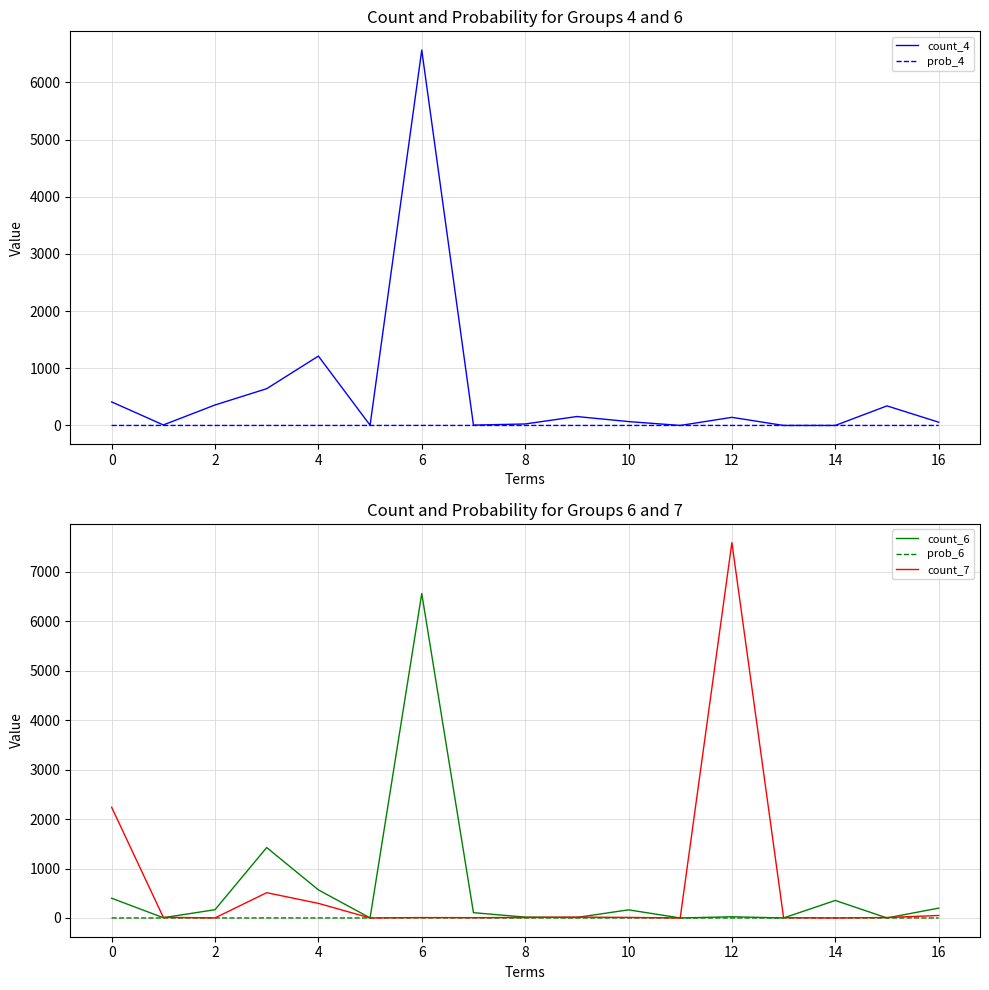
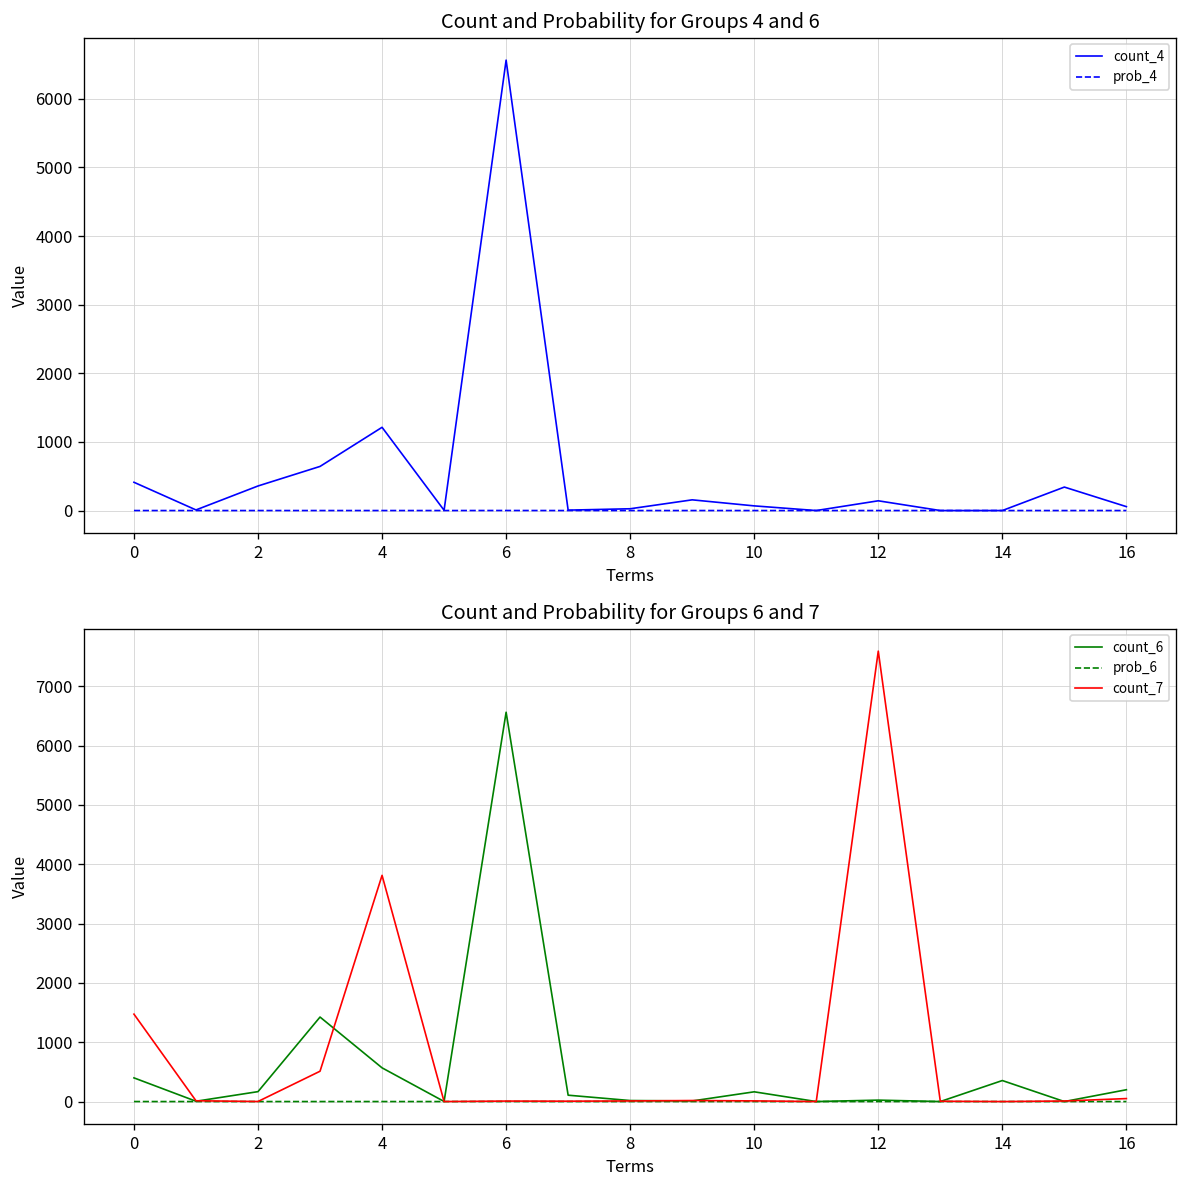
  {
    "Count and Probability for Groups 6 and 7": {
      "count_7": {
-       "0": 2200,
-       "4": 300,
+       "0": 1500,
+       "4": 3800,
        "12": 7600
      }
    }
  }
